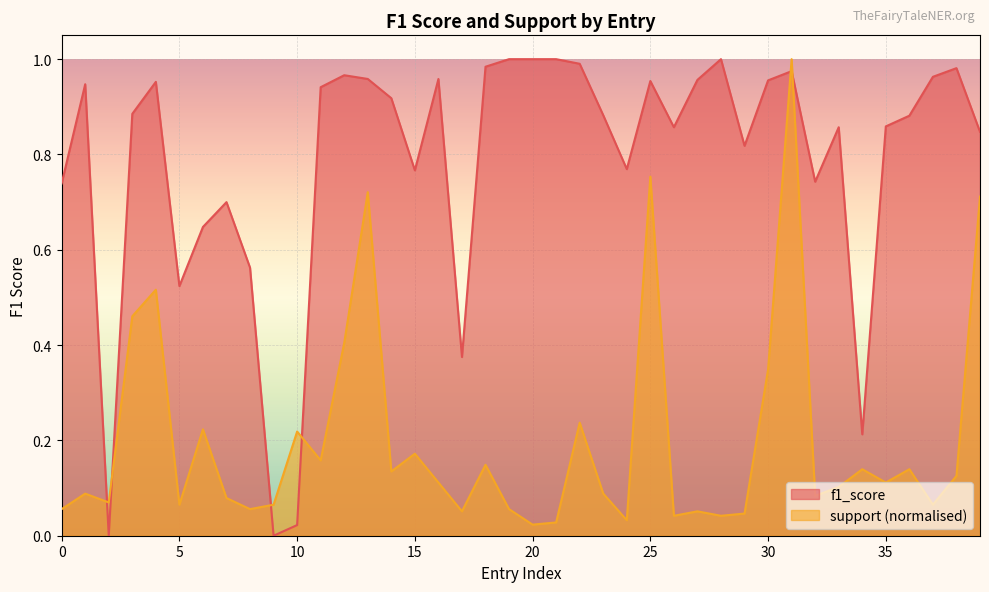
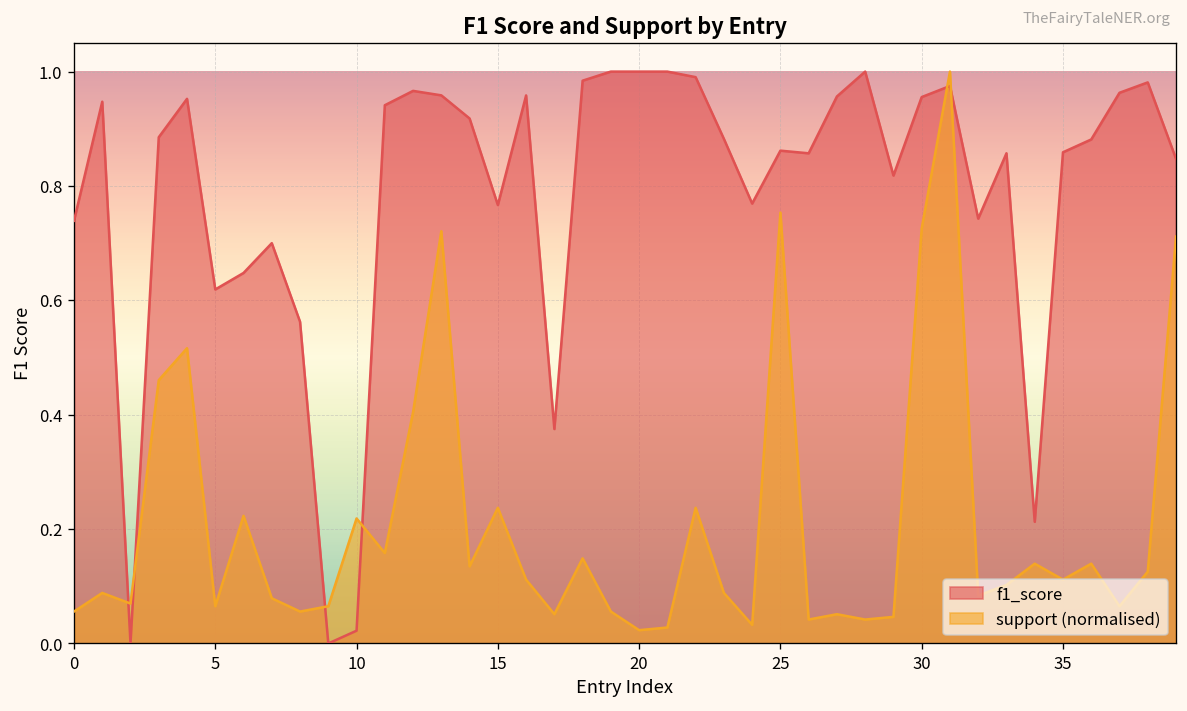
  {
    "f1_score": {
      "0": 0.74,
-     "5": 0.52,
+     "5": 0.62,
      "10": 0.02,
      "15": 0.77,
      "20": 1.00,
-     "25": 0.95,
+     "25": 0.86,
      "30": 0.96,
      "35": 0.86
    },
    "support (normalised)": {
      "0": 0.06,
      "5": 0.07,
      "10": 0.22,
-     "15": 0.17,
+     "15": 0.24,
      "20": 0.02,
      "25": 0.75,
-     "30": 0.35
+     "30": 0.73
    }
  }
